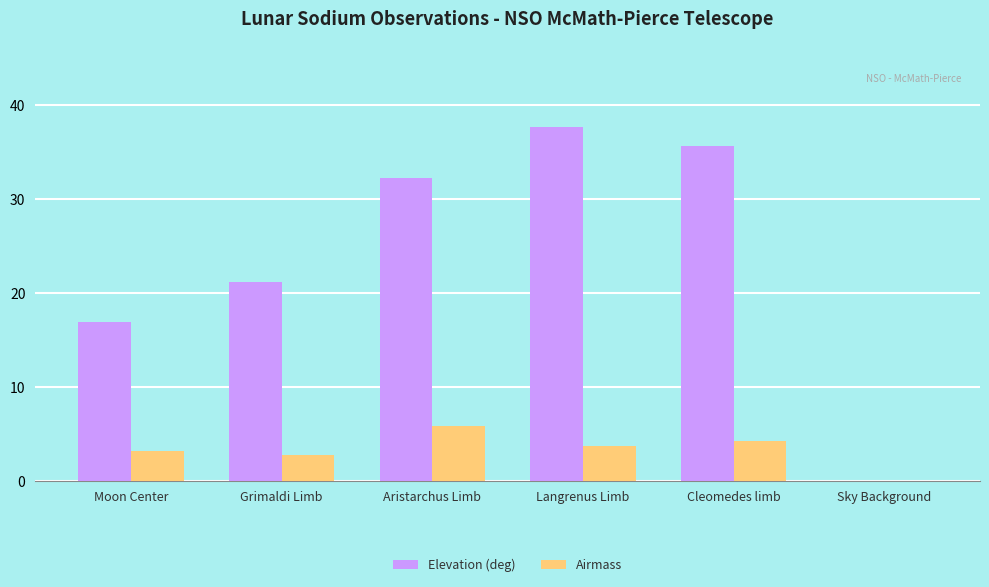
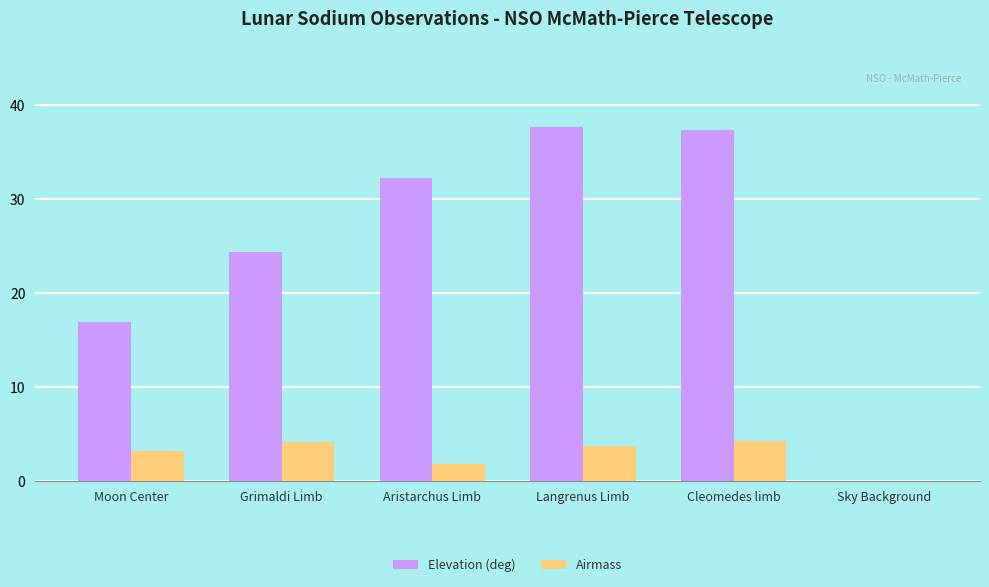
  {
    "Elevation (deg)": {
      "Moon Center": 17,
-     "Grimaldi Limb": 21,
+     "Grimaldi Limb": 24,
      "Aristarchus Limb": 32,
      "Langrenus Limb": 38,
-     "Cleomedes limb": 36,
+     "Cleomedes limb": 37,
      "Sky Background": 0
    },
    "Airmass": {
      "Moon Center": 3,
-     "Grimaldi Limb": 3,
-     "Aristarchus Limb": 6,
+     "Grimaldi Limb": 4,
+     "Aristarchus Limb": 2,
      "Langrenus Limb": 4,
      "Cleomedes limb": 4,
      "Sky Background": 0
    }
  }
